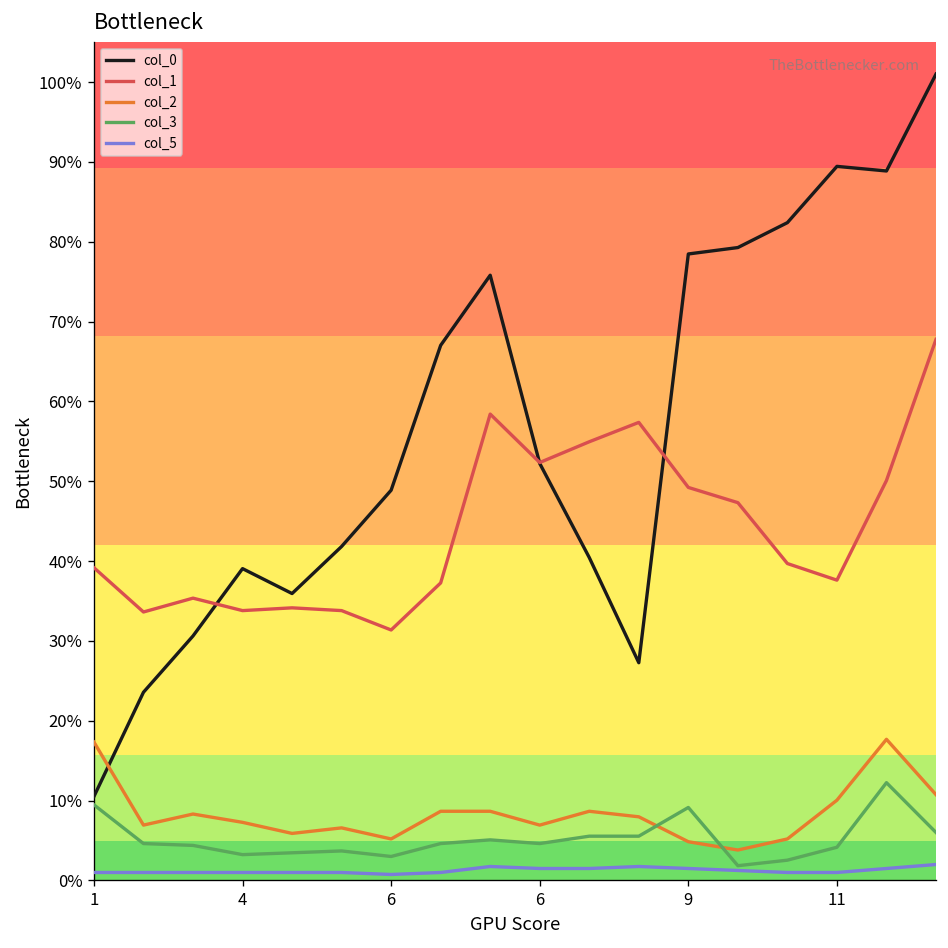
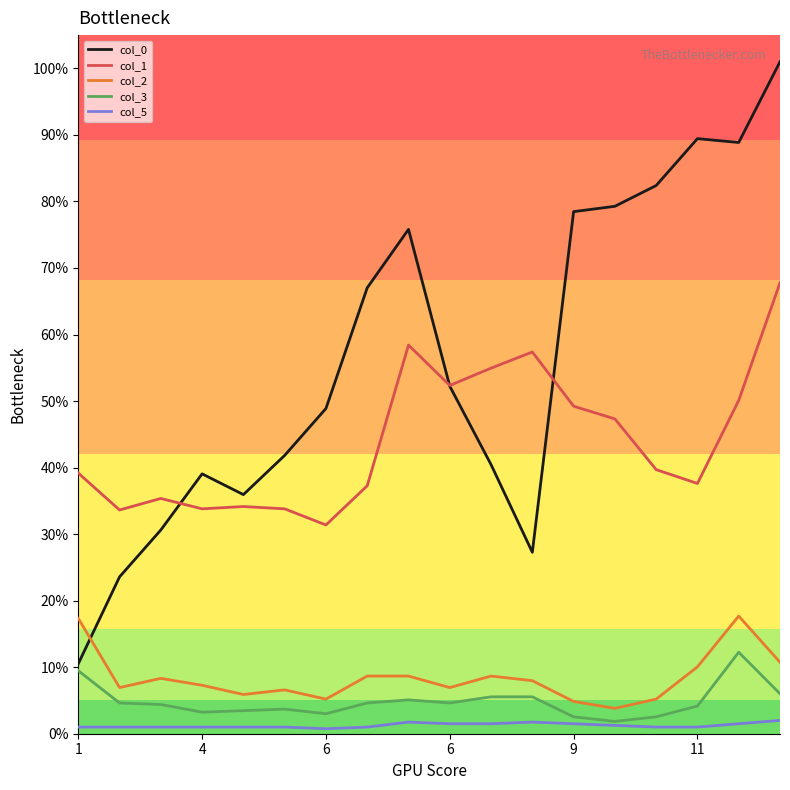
  {
    "col_0": {
      "9": "78%"
    },
    "col_3": {
-     "9": "9%"
+     "9": "3%"
    },
    "col_5": {
      "9": "2%"
    }
  }
